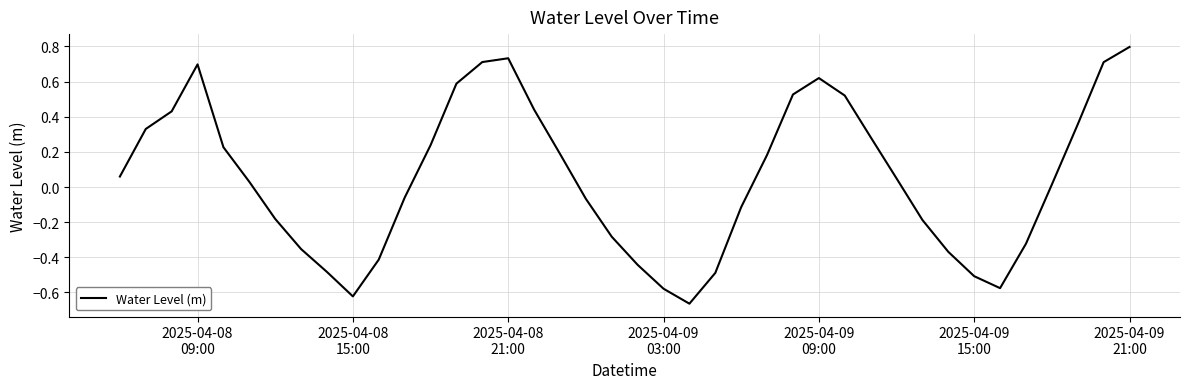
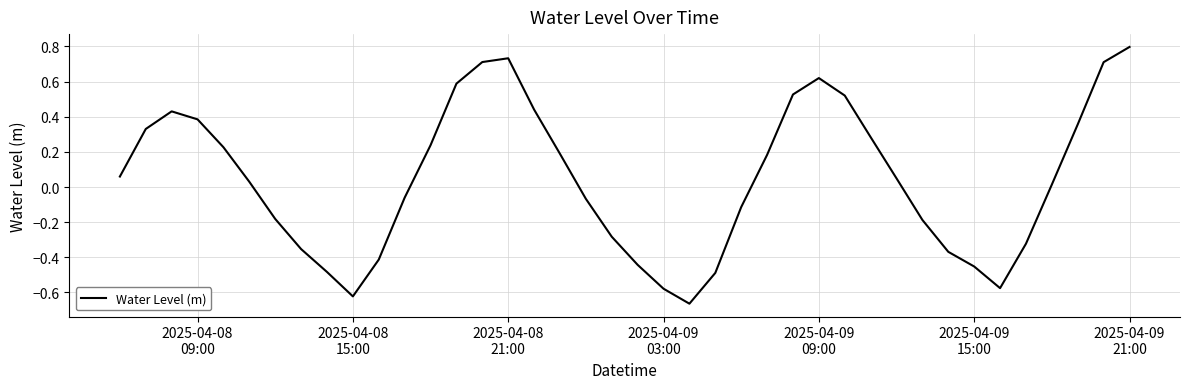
  {
-   "2025-04-08 09:00": 0.70,
+   "2025-04-08 09:00": 0.39,
    "2025-04-08 15:00": -0.62,
    "2025-04-08 21:00": 0.73,
    "2025-04-09 03:00": -0.58,
    "2025-04-09 09:00": 0.62,
-   "2025-04-09 15:00": -0.51,
+   "2025-04-09 15:00": -0.45,
    "2025-04-09 21:00": 0.80
  }
